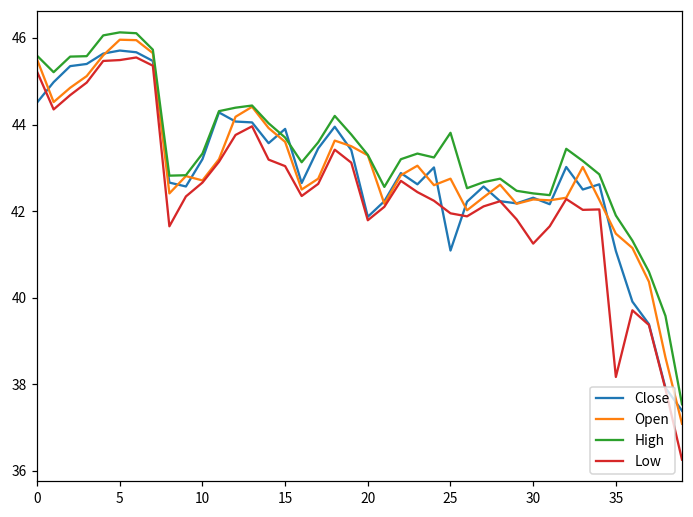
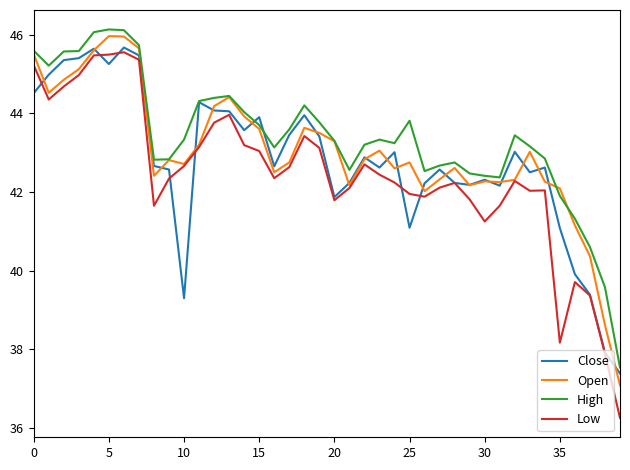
  {
    "Close": {
      "0": 44.5,
-     "5": 45.7,
-     "10": 43.2,
+     "5": 45.3,
+     "10": 39.3,
      "15": 43.9,
      "20": 41.9,
      "25": 41.1,
      "35": 41.1
    },
    "Open": {
      "0": 45.5,
      "5": 46.0,
      "15": 43.6,
      "25": 42.8,
-     "35": 41.5
+     "35": 42.1
    },
    "High": {
      "0": 45.6,
      "5": 46.1,
      "10": 43.3,
      "15": 43.7,
      "25": 43.8,
      "30": 42.4,
      "35": 41.9
    },
    "Low": {
      "0": 45.2,
      "5": 45.5,
      "15": 43.0,
      "20": 41.8,
      "25": 42.0,
      "30": 41.3,
      "35": 38.2
    }
  }
